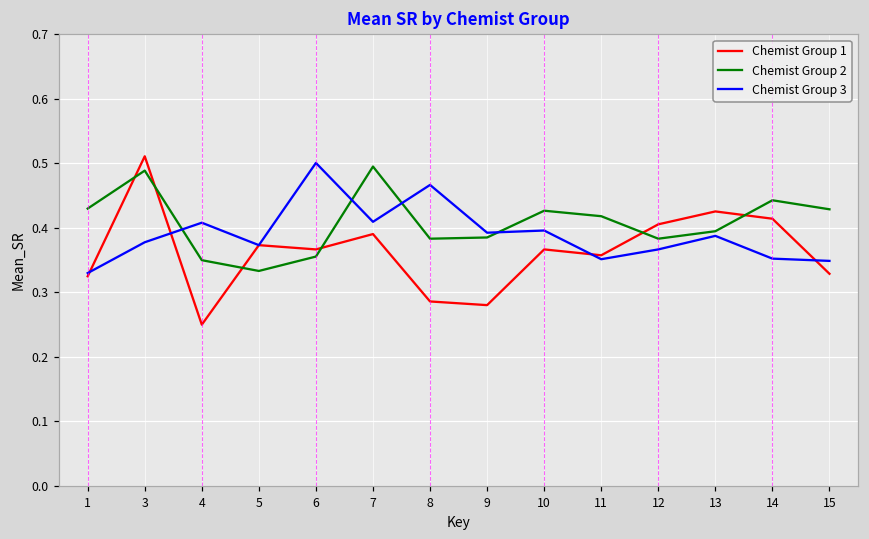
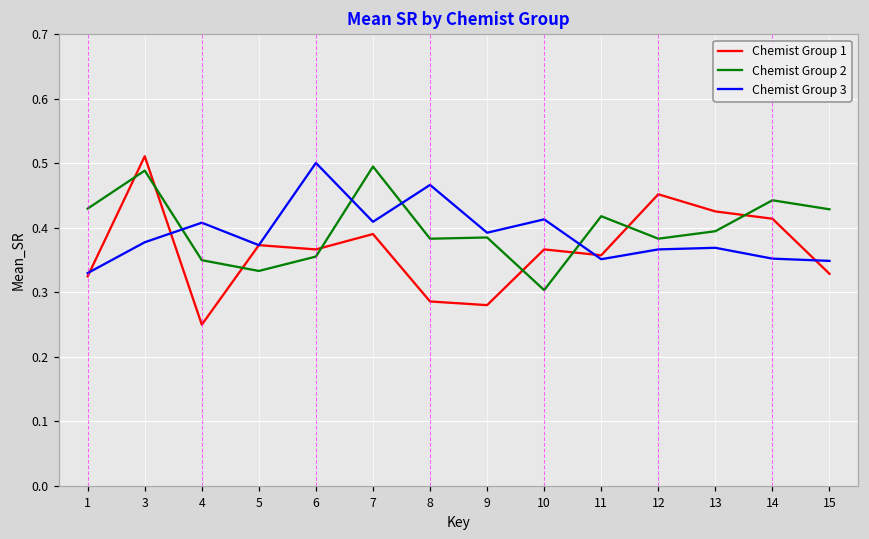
  {
    "Chemist Group 1": {
      "1": 0.33,
      "3": 0.51,
      "4": 0.25,
      "6": 0.37,
      "7": 0.39,
      "8": 0.29,
      "9": 0.28,
      "10": 0.37,
      "11": 0.36,
-     "12": 0.41,
+     "12": 0.45,
      "13": 0.43,
      "14": 0.41,
      "15": 0.33
    },
    "Chemist Group 2": {
      "1": 0.43,
      "3": 0.49,
      "4": 0.35,
      "5": 0.33,
      "6": 0.36,
      "7": 0.50,
      "8": 0.38,
      "9": 0.39,
-     "10": 0.43,
+     "10": 0.30,
      "11": 0.42,
      "12": 0.38,
      "13": 0.39,
      "14": 0.44,
      "15": 0.43
    },
    "Chemist Group 3": {
      "1": 0.33,
      "3": 0.38,
      "4": 0.41,
      "6": 0.50,
      "7": 0.41,
      "8": 0.47,
      "9": 0.39,
-     "10": 0.40,
+     "10": 0.41,
      "11": 0.35,
      "12": 0.37,
-     "13": 0.39,
+     "13": 0.37,
      "14": 0.35,
      "15": 0.35
    }
  }
